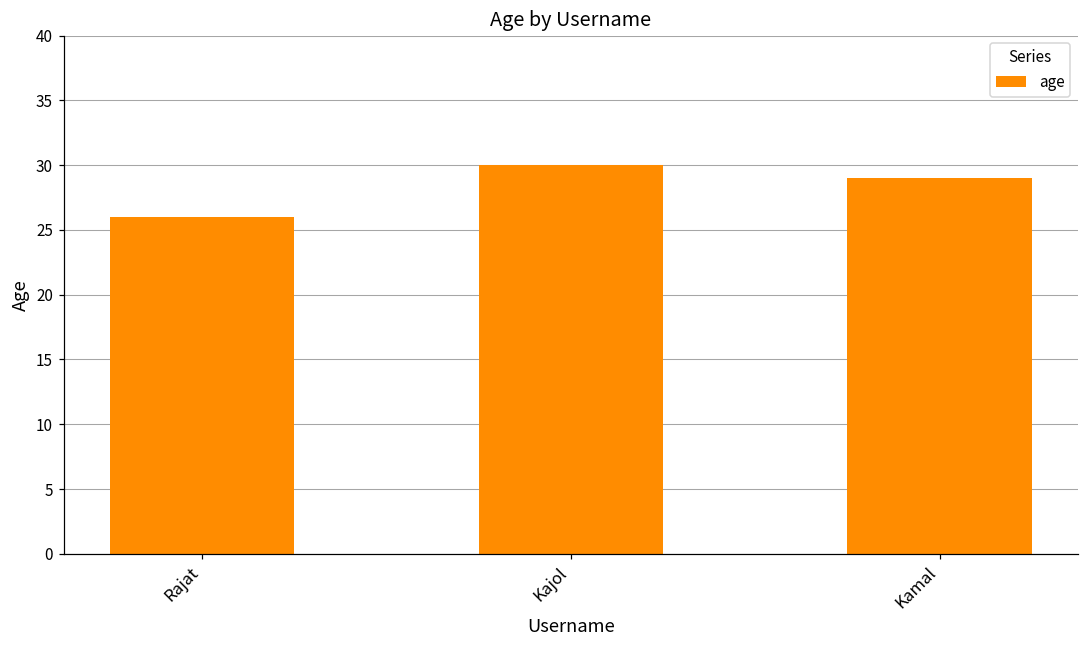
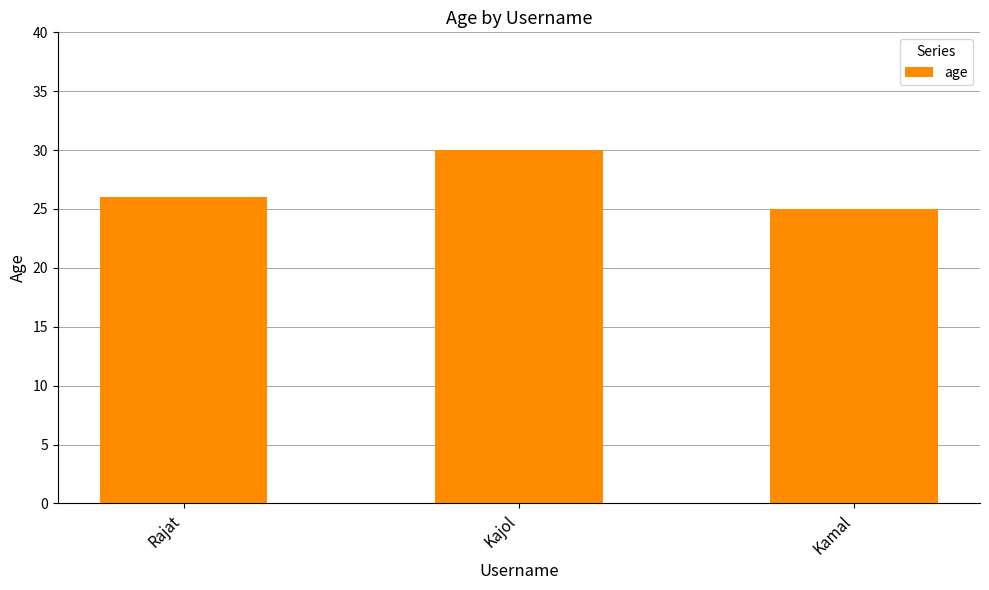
  {
    "Rajat": 26,
    "Kajol": 30,
-   "Kamal": 29
+   "Kamal": 25
  }
